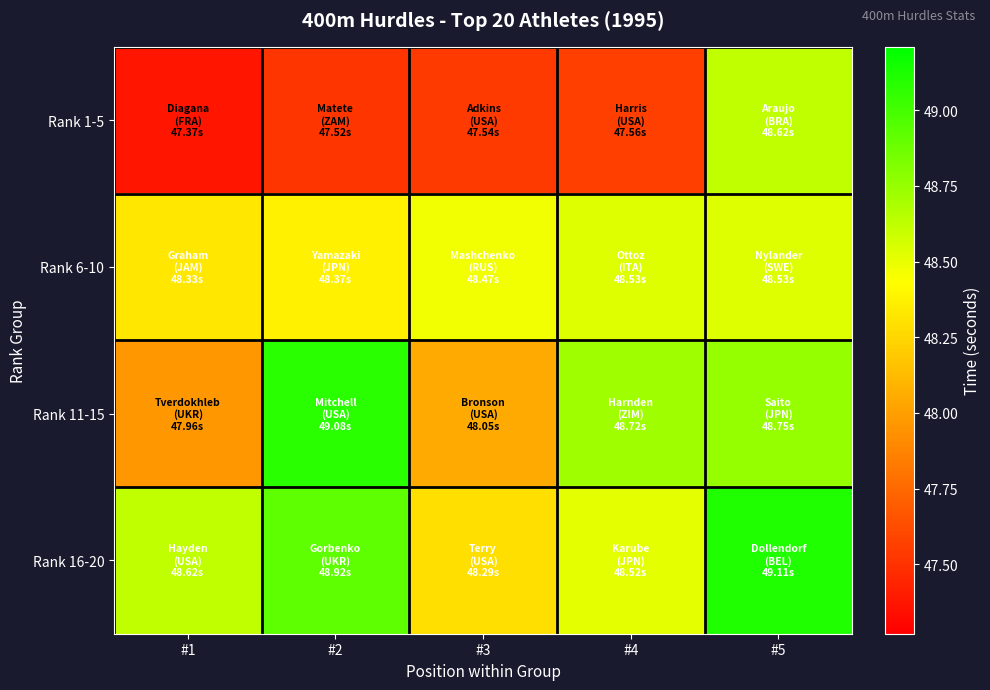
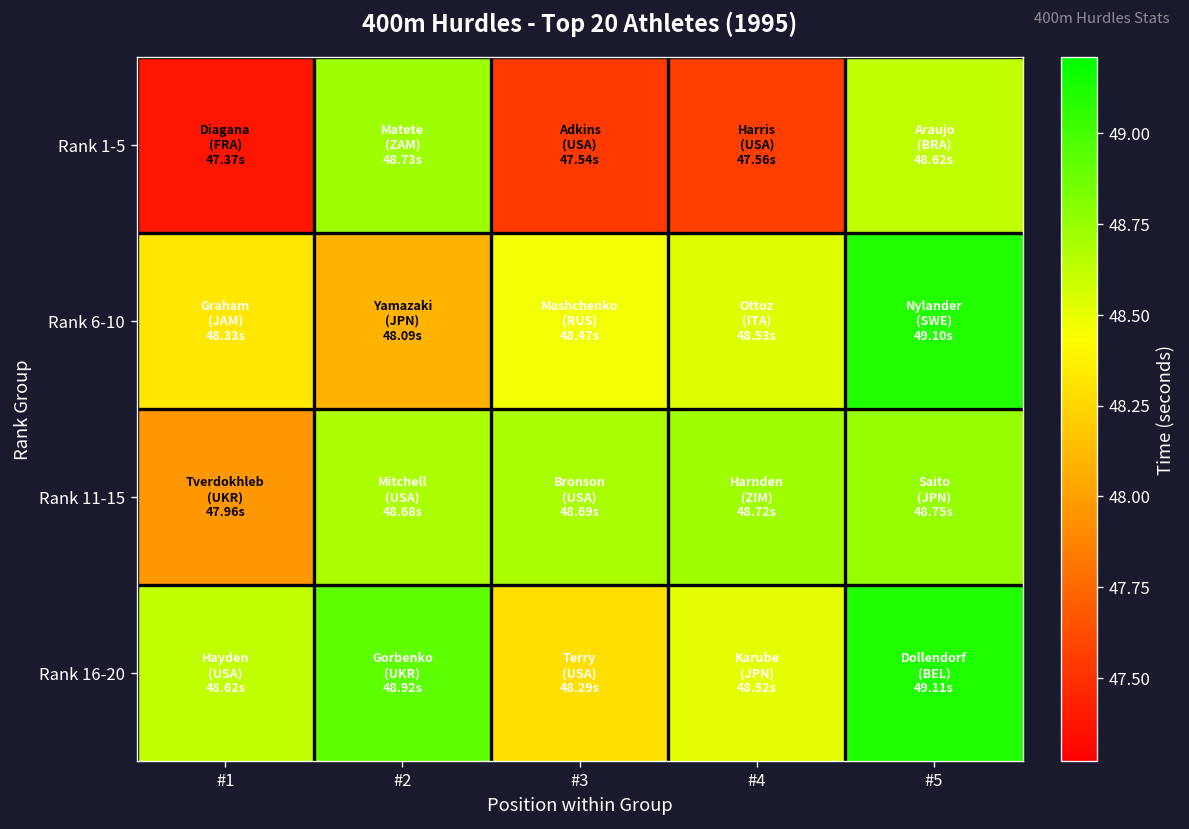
  {
    "Rank 1-5": {
      "#1": "47.37s",
-     "#2": "47.52s",
+     "#2": "48.73s",
      "#3": "47.54s",
      "#4": "47.56s",
      "#5": "48.62s"
    },
    "Rank 6-10": {
      "#1": "48.33s",
-     "#2": "48.37s",
+     "#2": "48.09s",
      "#3": "48.47s",
      "#4": "48.53s",
-     "#5": "48.53s"
+     "#5": "49.10s"
    },
    "Rank 11-15": {
      "#1": "47.96s",
-     "#2": "49.08s",
-     "#3": "48.05s",
+     "#2": "48.68s",
+     "#3": "48.69s",
      "#4": "48.72s",
      "#5": "48.75s"
    },
    "Rank 16-20": {
      "#1": "48.62s",
      "#2": "48.92s",
      "#3": "48.29s",
      "#4": "48.52s",
      "#5": "49.11s"
    }
  }
